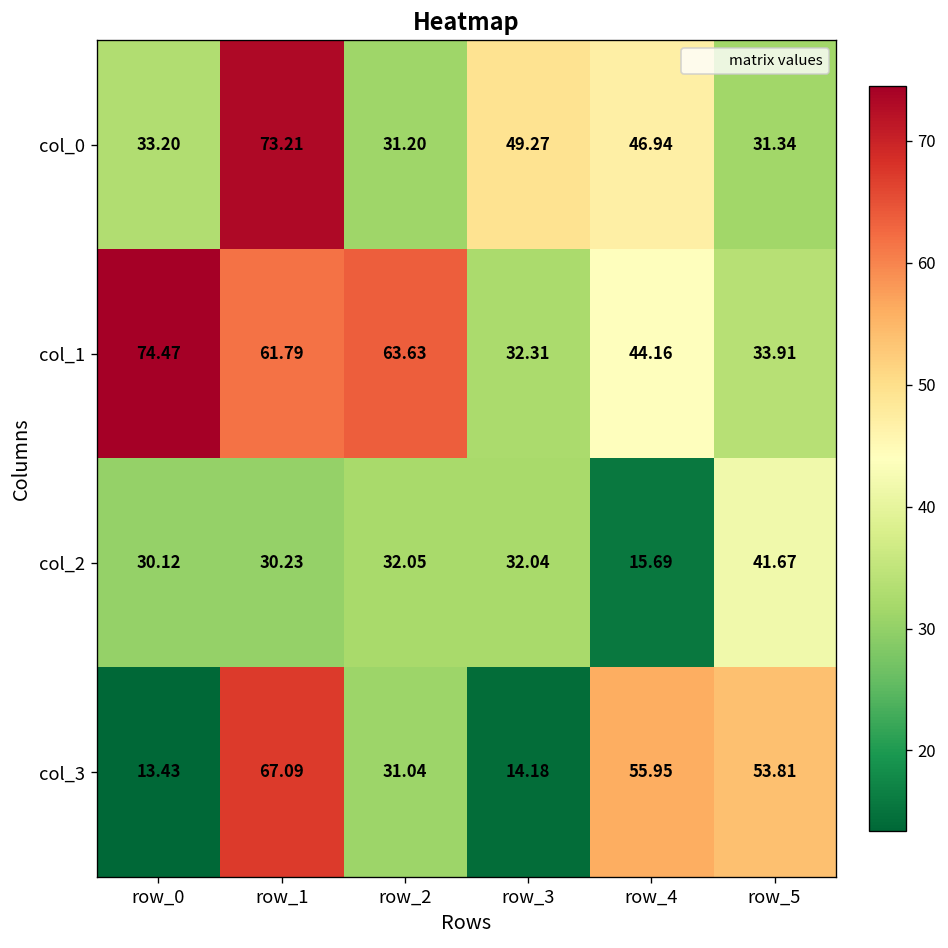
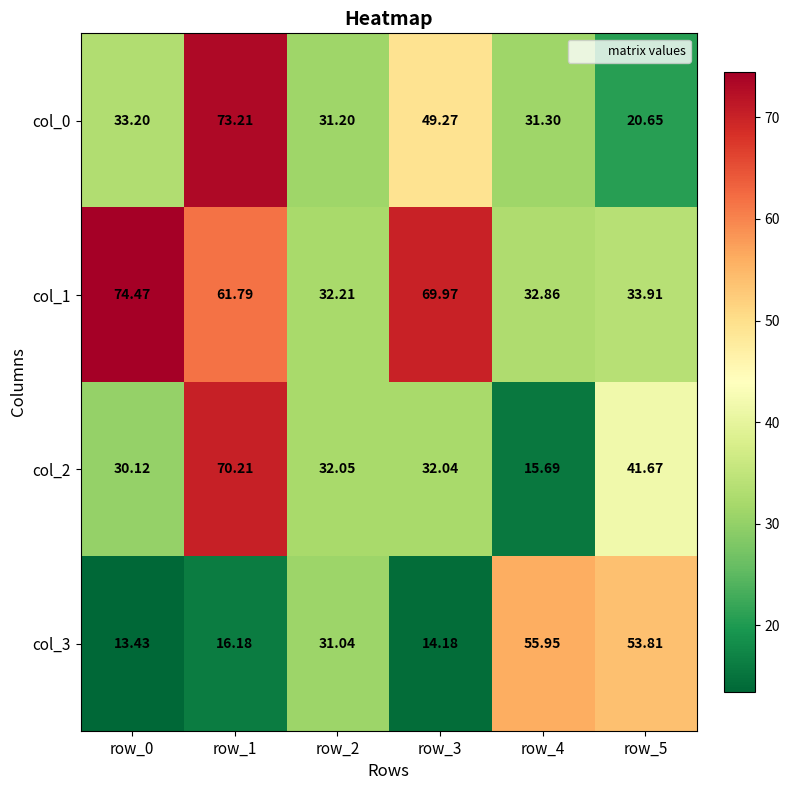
  {
    "col_0": {
      "row_0": 33.20,
      "row_1": 73.21,
      "row_2": 31.20,
      "row_3": 49.27,
-     "row_4": 46.94,
-     "row_5": 31.34
+     "row_4": 31.30,
+     "row_5": 20.65
    },
    "col_1": {
      "row_0": 74.47,
      "row_1": 61.79,
-     "row_2": 63.63,
-     "row_3": 32.31,
-     "row_4": 44.16,
+     "row_2": 32.21,
+     "row_3": 69.97,
+     "row_4": 32.86,
      "row_5": 33.91
    },
    "col_2": {
      "row_0": 30.12,
-     "row_1": 30.23,
+     "row_1": 70.21,
      "row_2": 32.05,
      "row_3": 32.04,
      "row_4": 15.69,
      "row_5": 41.67
    },
    "col_3": {
      "row_0": 13.43,
-     "row_1": 67.09,
+     "row_1": 16.18,
      "row_2": 31.04,
      "row_3": 14.18,
      "row_4": 55.95,
      "row_5": 53.81
    }
  }
